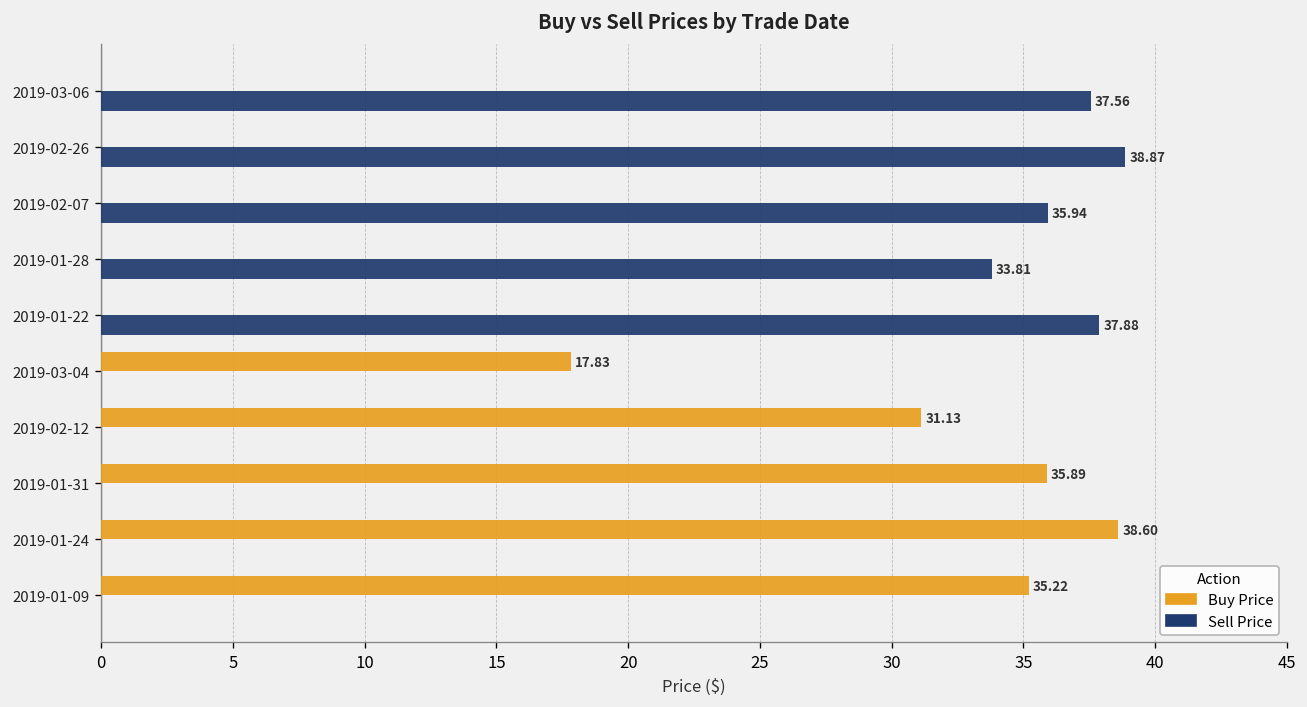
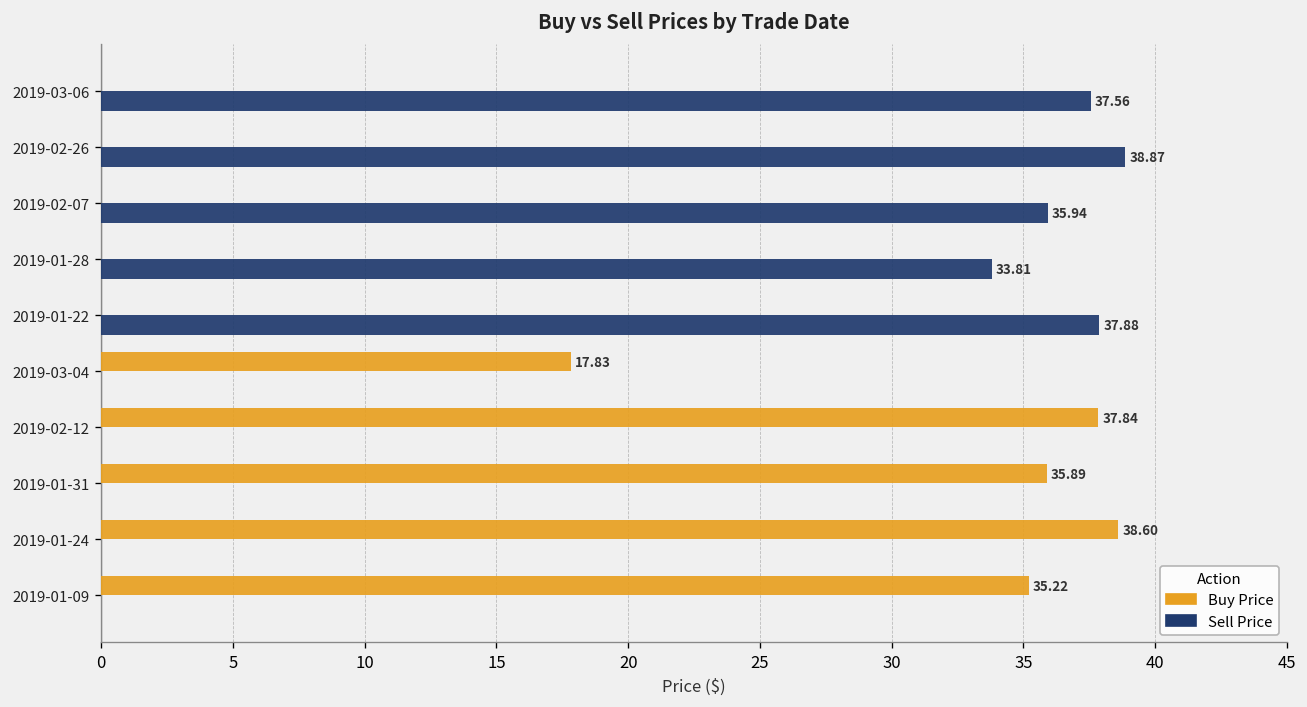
  {
    "Buy Price": {
      "2019-03-04": 17.83,
-     "2019-02-12": 31.13,
+     "2019-02-12": 37.84,
      "2019-01-31": 35.89,
      "2019-01-24": 38.60,
      "2019-01-09": 35.22
    },
    "Sell Price": {
      "2019-03-06": 37.56,
      "2019-02-26": 38.87,
      "2019-02-07": 35.94,
      "2019-01-28": 33.81,
      "2019-01-22": 37.88
    }
  }
